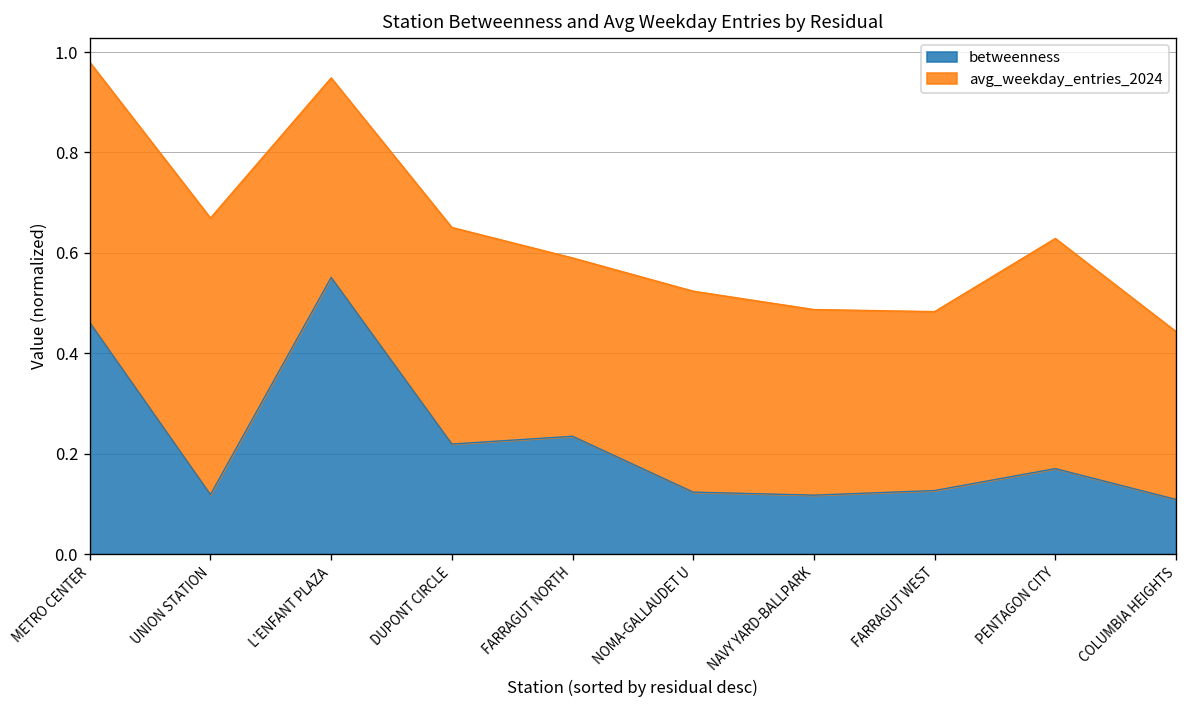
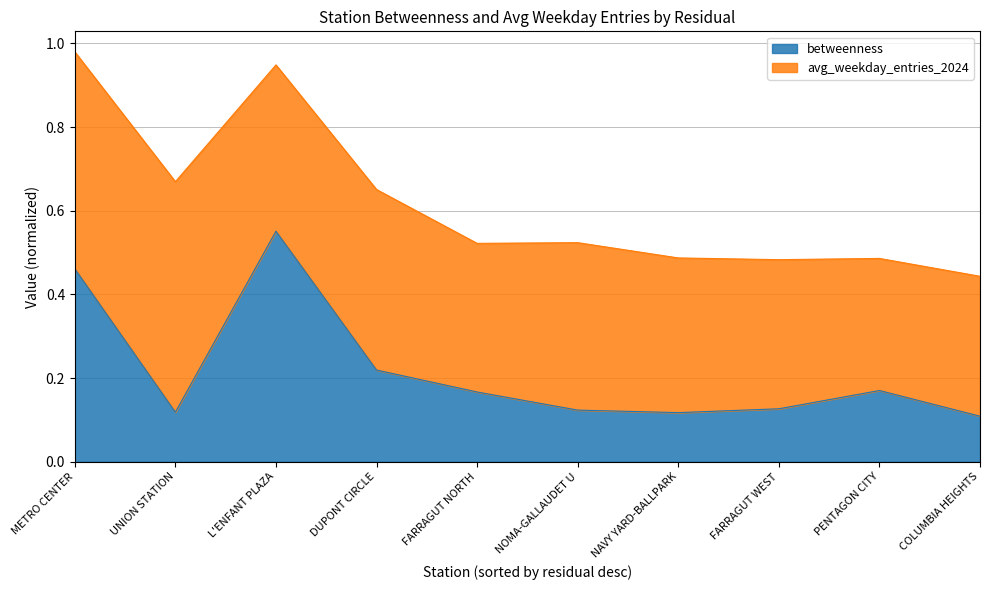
  {
    "betweenness": {
      "METRO CENTER": 0.46,
      "UNION STATION": 0.12,
      "L'ENFANT PLAZA": 0.55,
      "DUPONT CIRCLE": 0.22,
-     "FARRAGUT NORTH": 0.23,
+     "FARRAGUT NORTH": 0.17,
      "NOMA-GALLAUDET U": 0.12,
      "NAVY YARD-BALLPARK": 0.12,
      "FARRAGUT WEST": 0.13,
      "PENTAGON CITY": 0.17,
      "COLUMBIA HEIGHTS": 0.11
    },
    "avg_weekday_entries_2024": {
      "METRO CENTER": 0.52,
      "UNION STATION": 0.55,
      "L'ENFANT PLAZA": 0.40,
      "DUPONT CIRCLE": 0.43,
      "FARRAGUT NORTH": 0.36,
      "NOMA-GALLAUDET U": 0.40,
      "NAVY YARD-BALLPARK": 0.37,
      "FARRAGUT WEST": 0.36,
-     "PENTAGON CITY": 0.46,
+     "PENTAGON CITY": 0.32,
      "COLUMBIA HEIGHTS": 0.33
    }
  }
